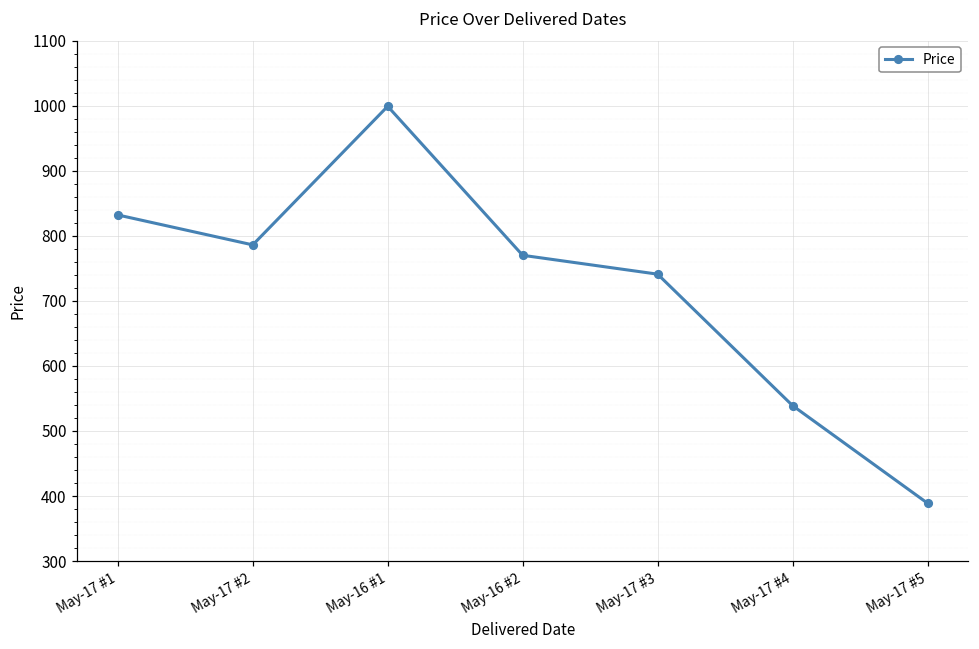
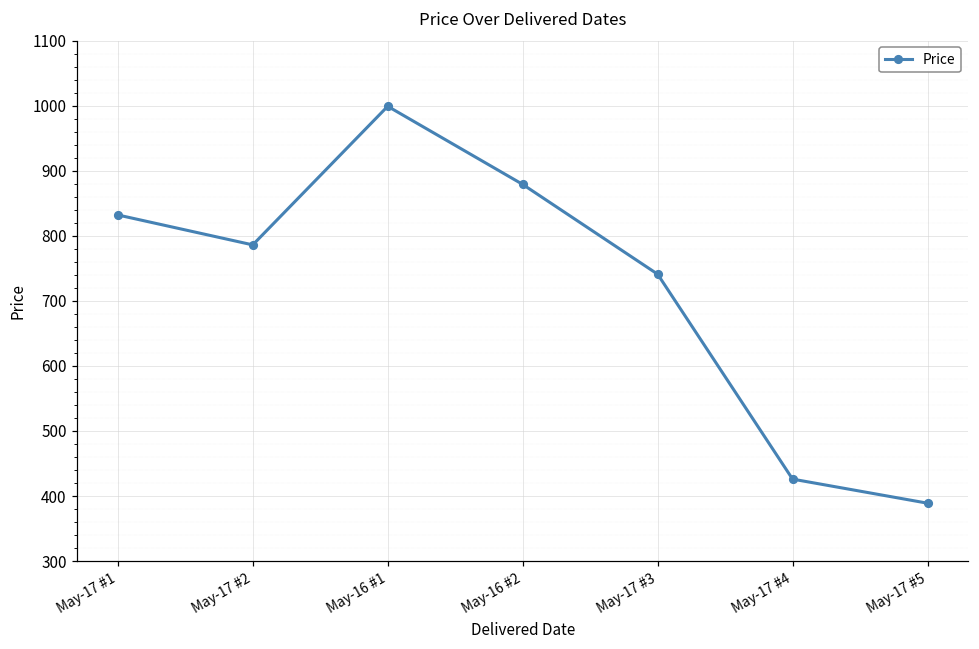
  {
    "May-17 #1": 830,
    "May-17 #2": 790,
    "May-16 #1": 1000,
-   "May-16 #2": 770,
+   "May-16 #2": 880,
    "May-17 #3": 740,
-   "May-17 #4": 540,
+   "May-17 #4": 430,
    "May-17 #5": 390
  }
